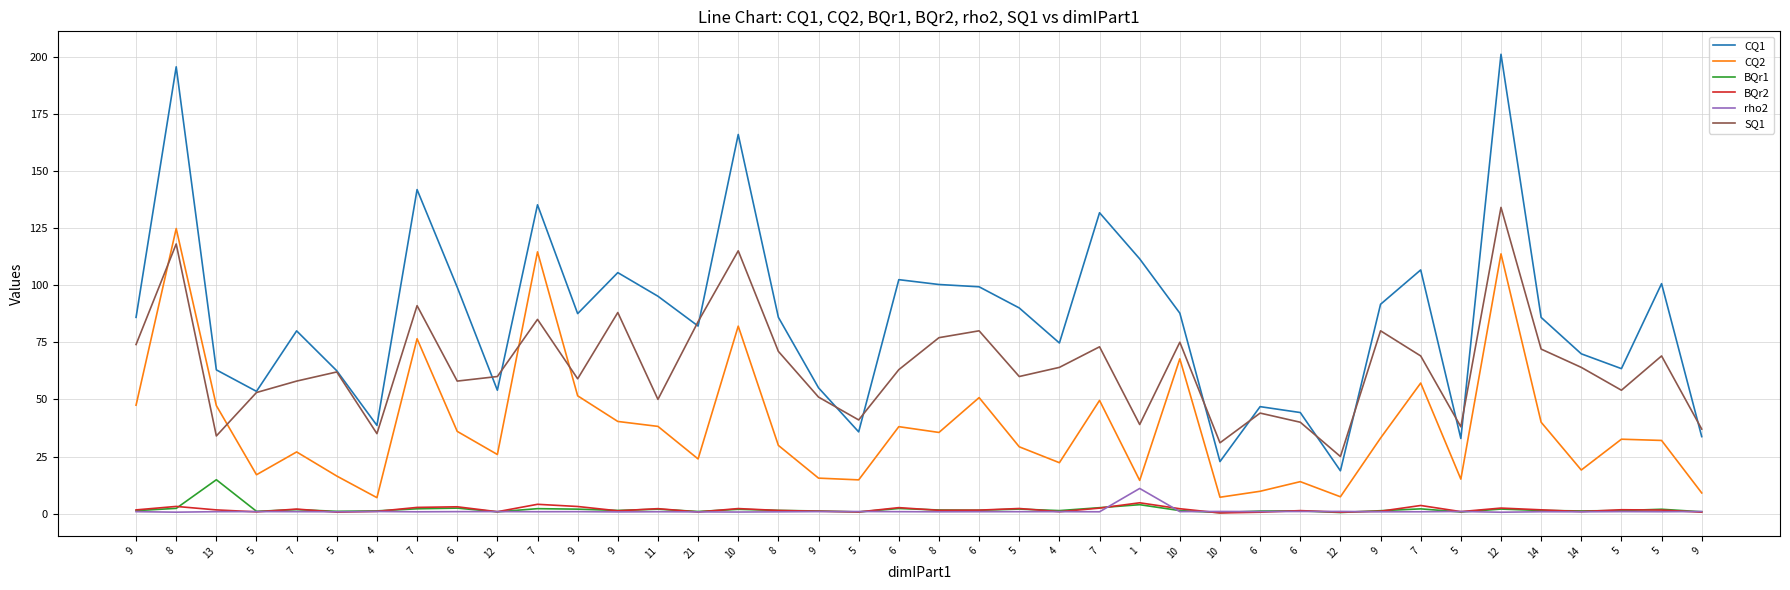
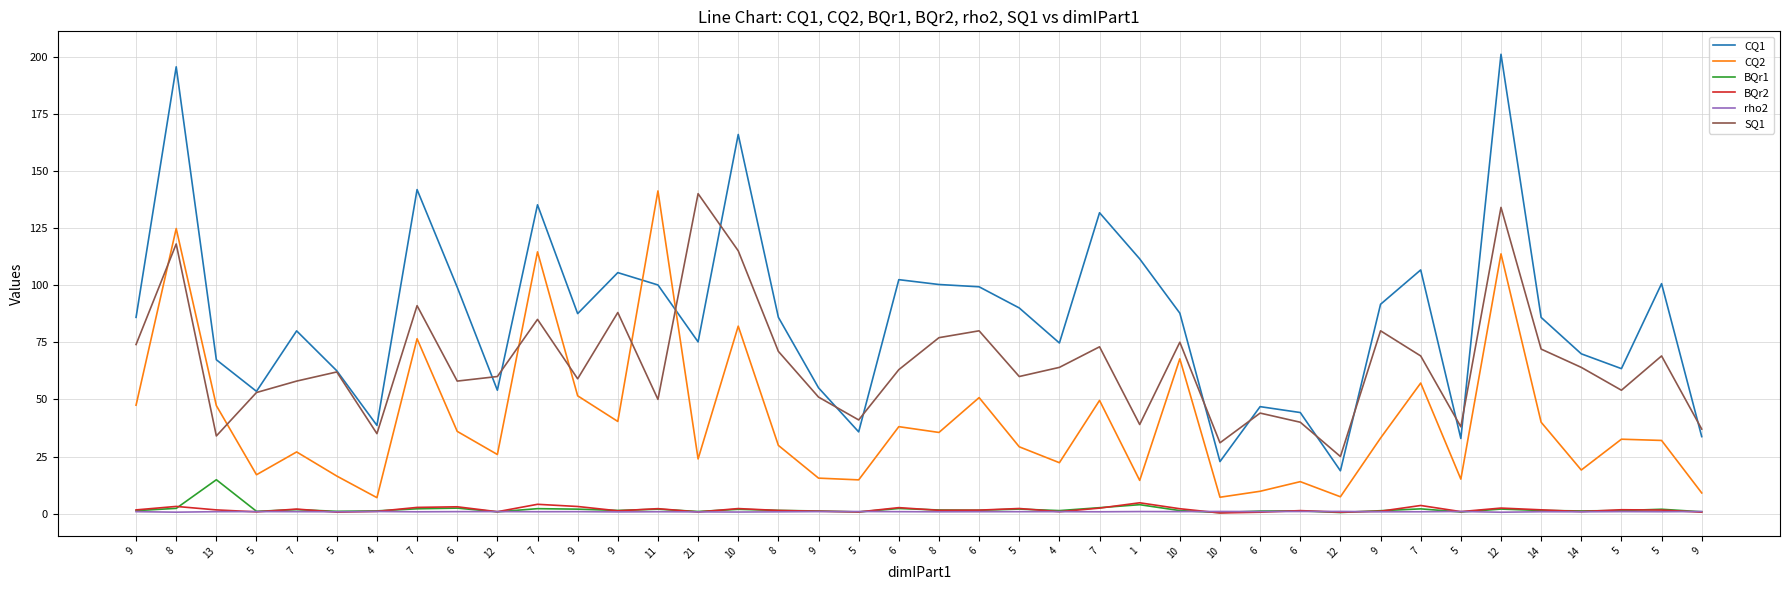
  {
    "CQ1": {
-     "13": 63,
-     "11": 95,
-     "21": 82,
+     "13": 67,
+     "11": 100,
+     "21": 75,
      "1": 111
    },
    "CQ2": {
      "13": 47,
-     "11": 38,
+     "11": 141,
      "21": 24,
      "1": 15
    },
    "BQr1": {
      "13": 15
    },
    "rho2": {
      "11": 1,
-     "1": 11
+     "1": 1
    },
    "SQ1": {
      "13": 34,
      "11": 50,
-     "21": 84,
+     "21": 140,
      "1": 39
    }
  }
